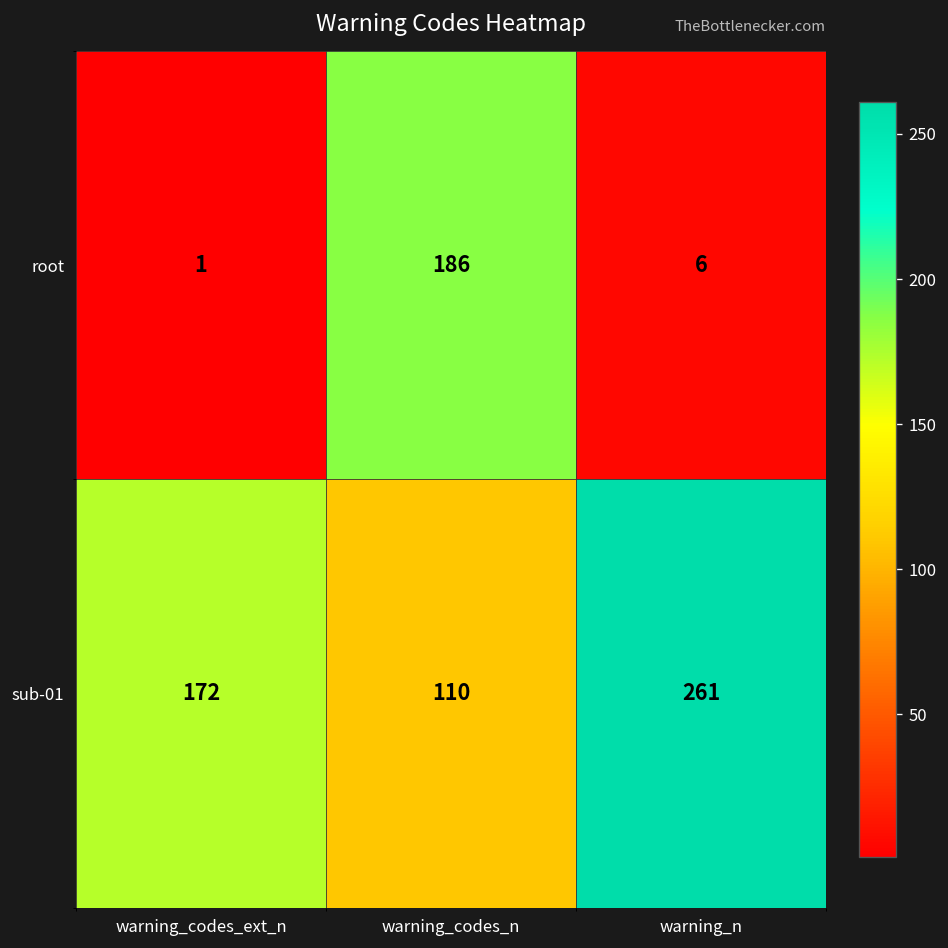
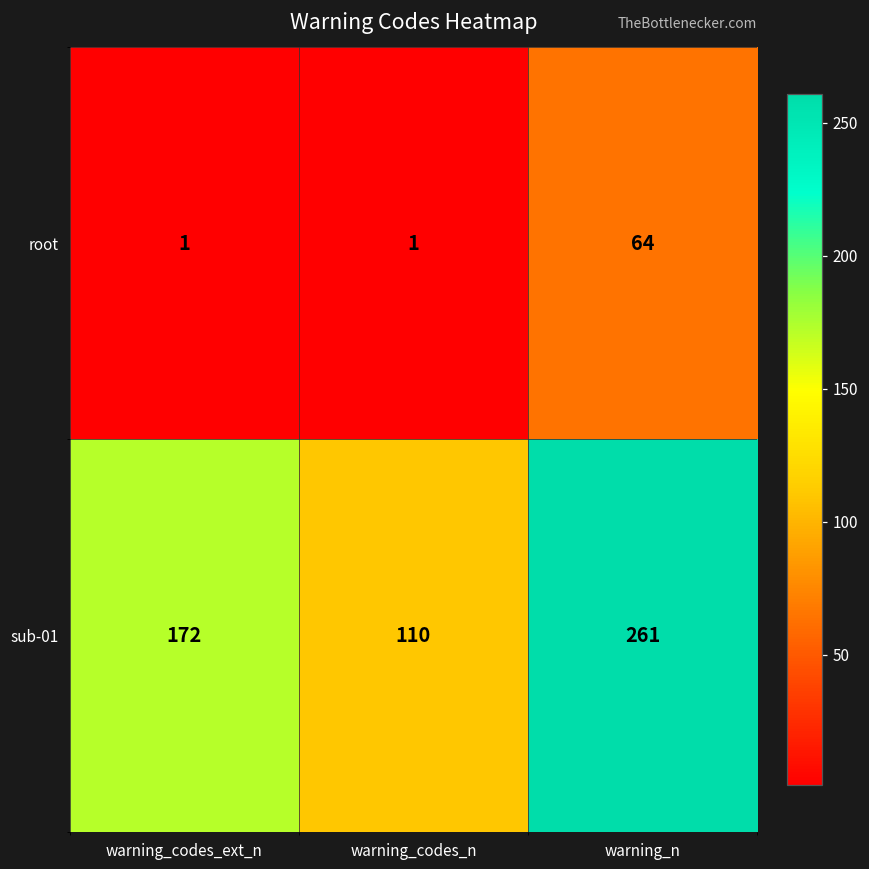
  {
    "root": {
      "warning_codes_ext_n": 1,
-     "warning_codes_n": 186,
-     "warning_n": 6
+     "warning_codes_n": 1,
+     "warning_n": 64
    },
    "sub-01": {
      "warning_codes_ext_n": 172,
      "warning_codes_n": 110,
      "warning_n": 261
    }
  }
